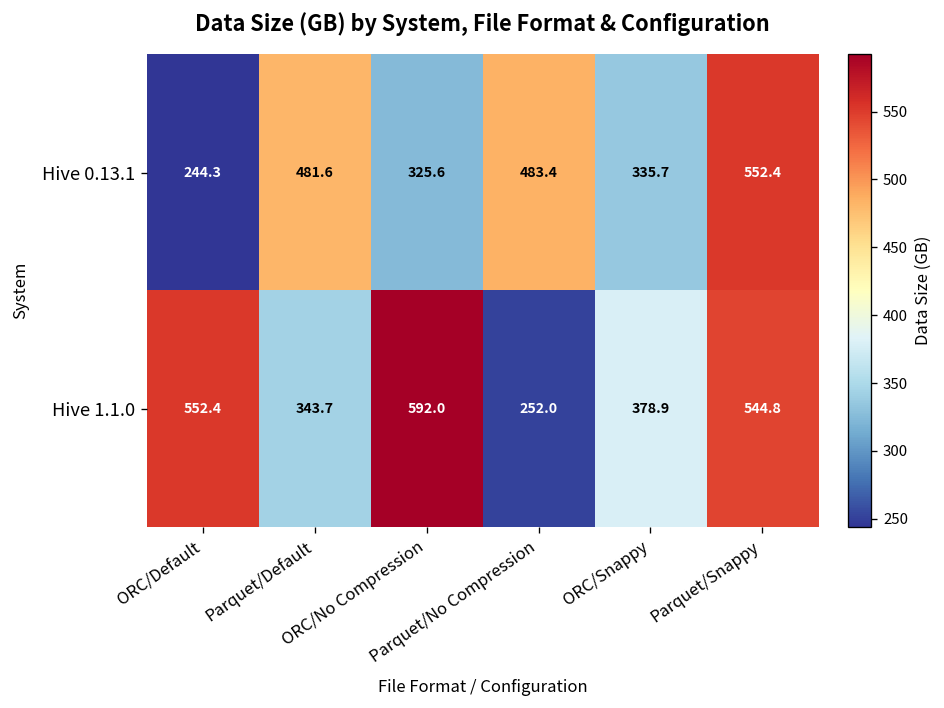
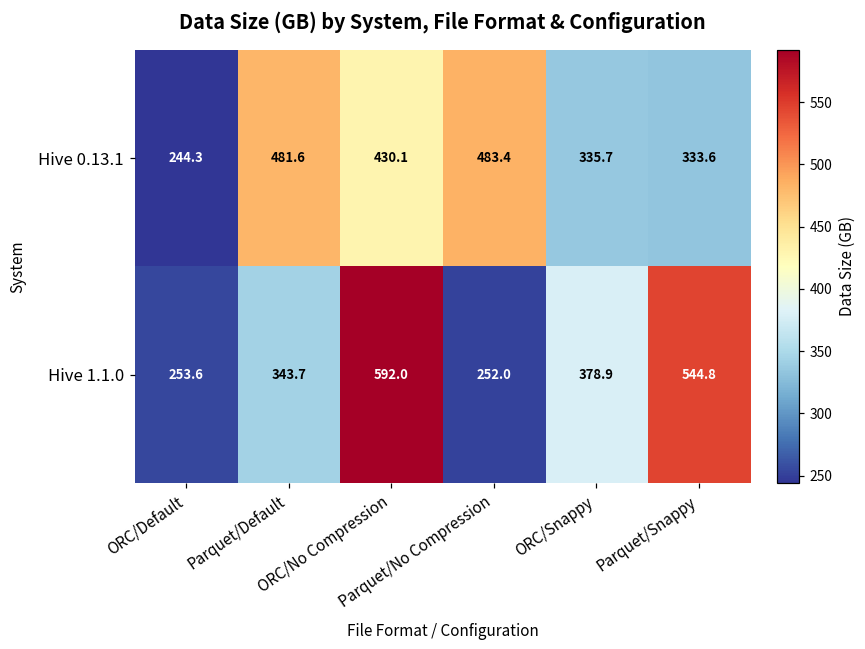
  {
    "Hive 0.13.1": {
      "ORC/Default": 244.3,
      "Parquet/Default": 481.6,
-     "ORC/No Compression": 325.6,
+     "ORC/No Compression": 430.1,
      "Parquet/No Compression": 483.4,
      "ORC/Snappy": 335.7,
-     "Parquet/Snappy": 552.4
+     "Parquet/Snappy": 333.6
    },
    "Hive 1.1.0": {
-     "ORC/Default": 552.4,
+     "ORC/Default": 253.6,
      "Parquet/Default": 343.7,
      "ORC/No Compression": 592.0,
      "Parquet/No Compression": 252.0,
      "ORC/Snappy": 378.9,
      "Parquet/Snappy": 544.8
    }
  }
